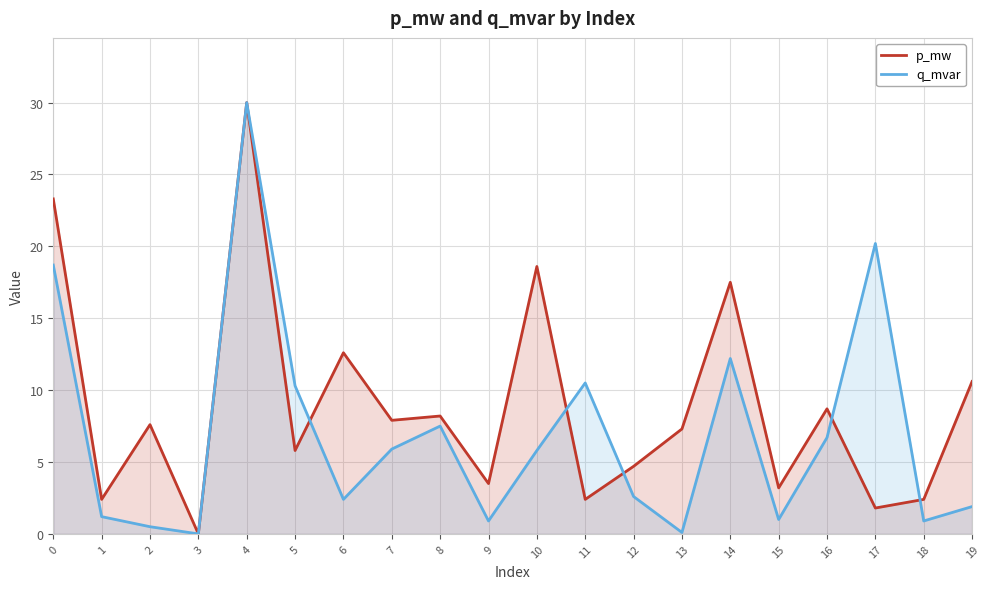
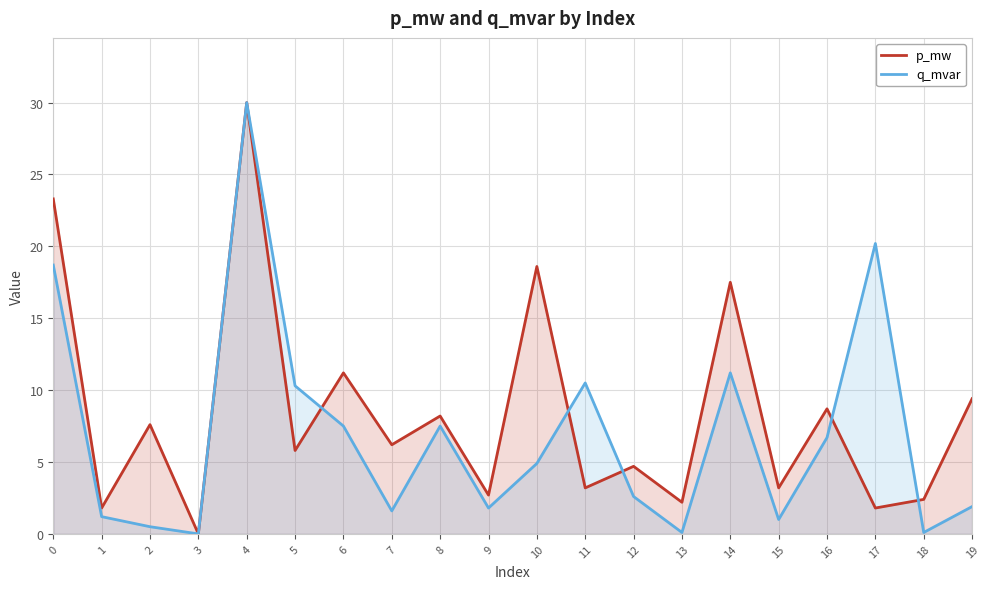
  {
    "p_mw": {
      "0": 23.3,
-     "1": 2.4,
+     "1": 1.8,
      "2": 7.6,
      "5": 5.8,
-     "6": 12.6,
-     "7": 7.9,
+     "6": 11.2,
+     "7": 6.2,
      "8": 8.2,
-     "9": 3.5,
+     "9": 2.7,
      "10": 18.6,
-     "11": 2.4,
+     "11": 3.2,
      "12": 4.7,
-     "13": 7.3,
+     "13": 2.2,
      "14": 17.5,
      "15": 3.2,
      "16": 8.7,
      "17": 1.8,
      "18": 2.4,
-     "19": 10.6
+     "19": 9.4
    },
    "q_mvar": {
      "0": 18.7,
      "1": 1.2,
      "2": 0.5,
      "5": 10.3,
-     "6": 2.4,
-     "7": 5.9,
+     "6": 7.5,
+     "7": 1.6,
      "8": 7.5,
-     "9": 0.9,
-     "10": 5.8,
+     "9": 1.8,
+     "10": 4.9,
      "11": 10.5,
      "12": 2.6,
      "13": 0.1,
-     "14": 12.2,
+     "14": 11.2,
      "15": 1.0,
      "16": 6.7,
      "17": 20.2,
-     "18": 0.9,
+     "18": 0.1,
      "19": 1.9
    }
  }
